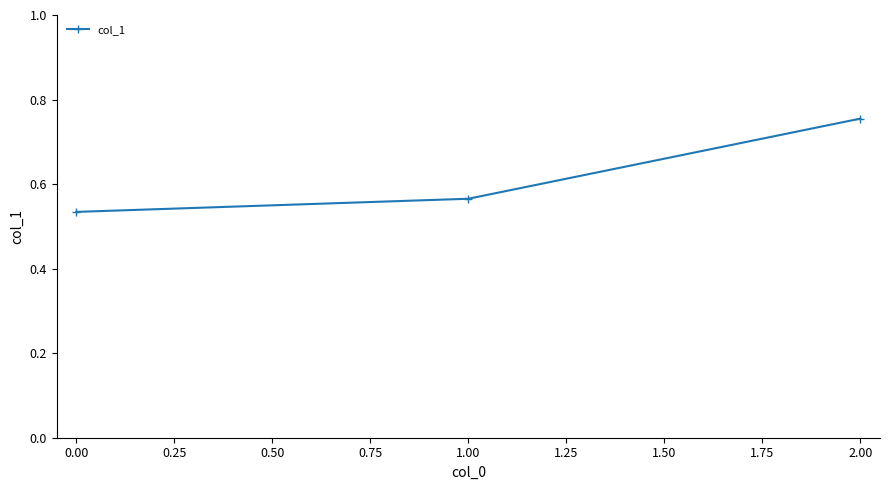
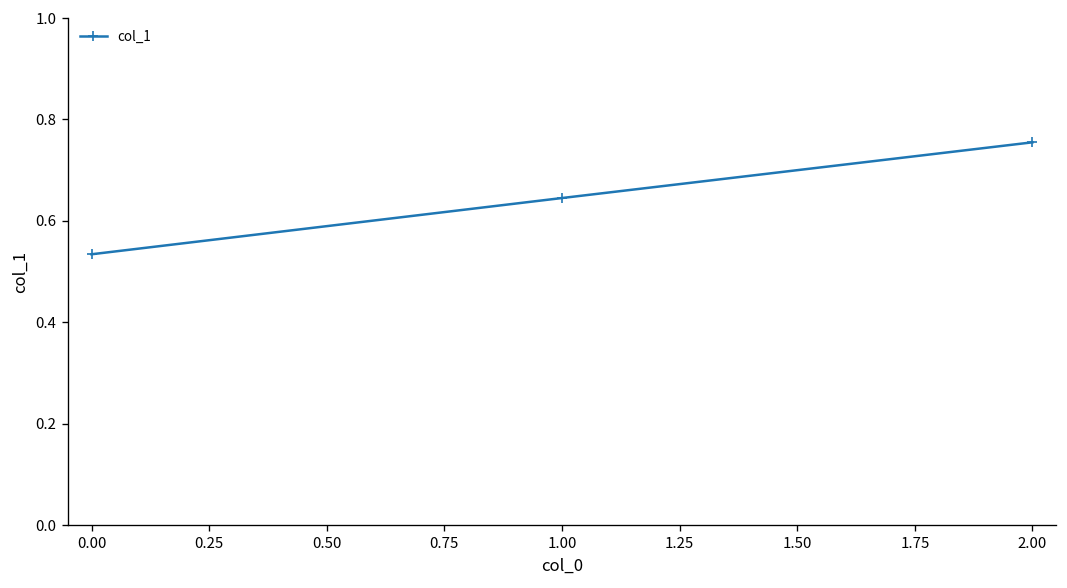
  {
    "0.00": 0.53,
-   "1.00": 0.57,
+   "1.00": 0.65,
    "2.00": 0.75
  }
